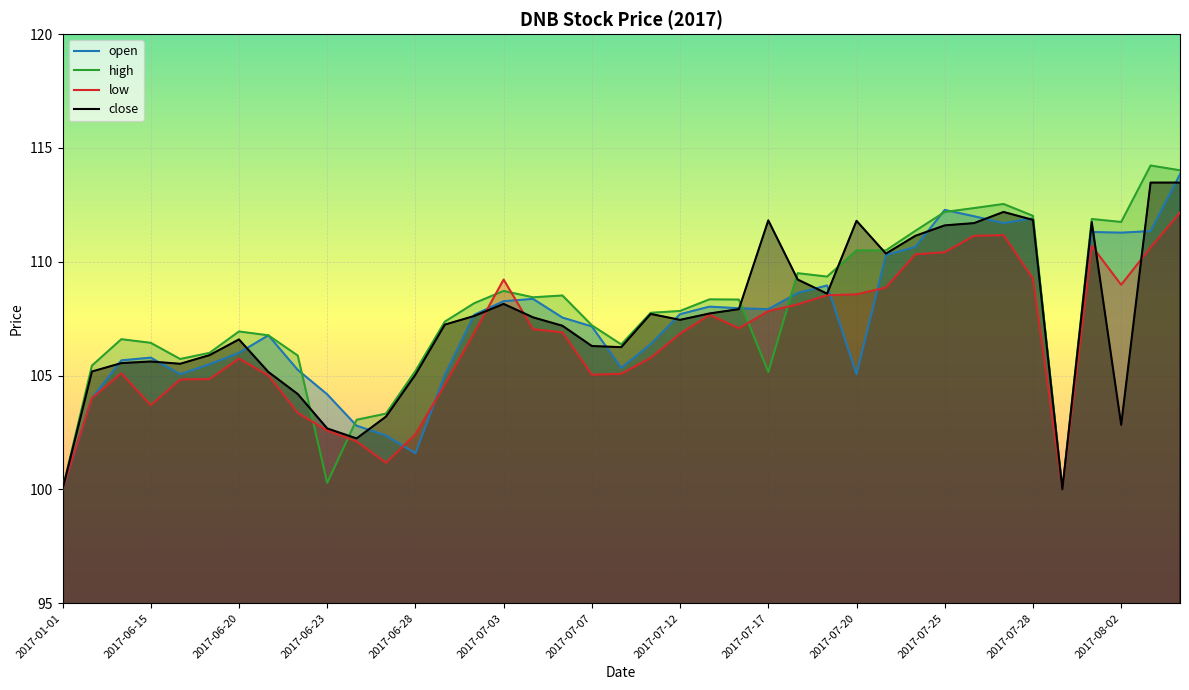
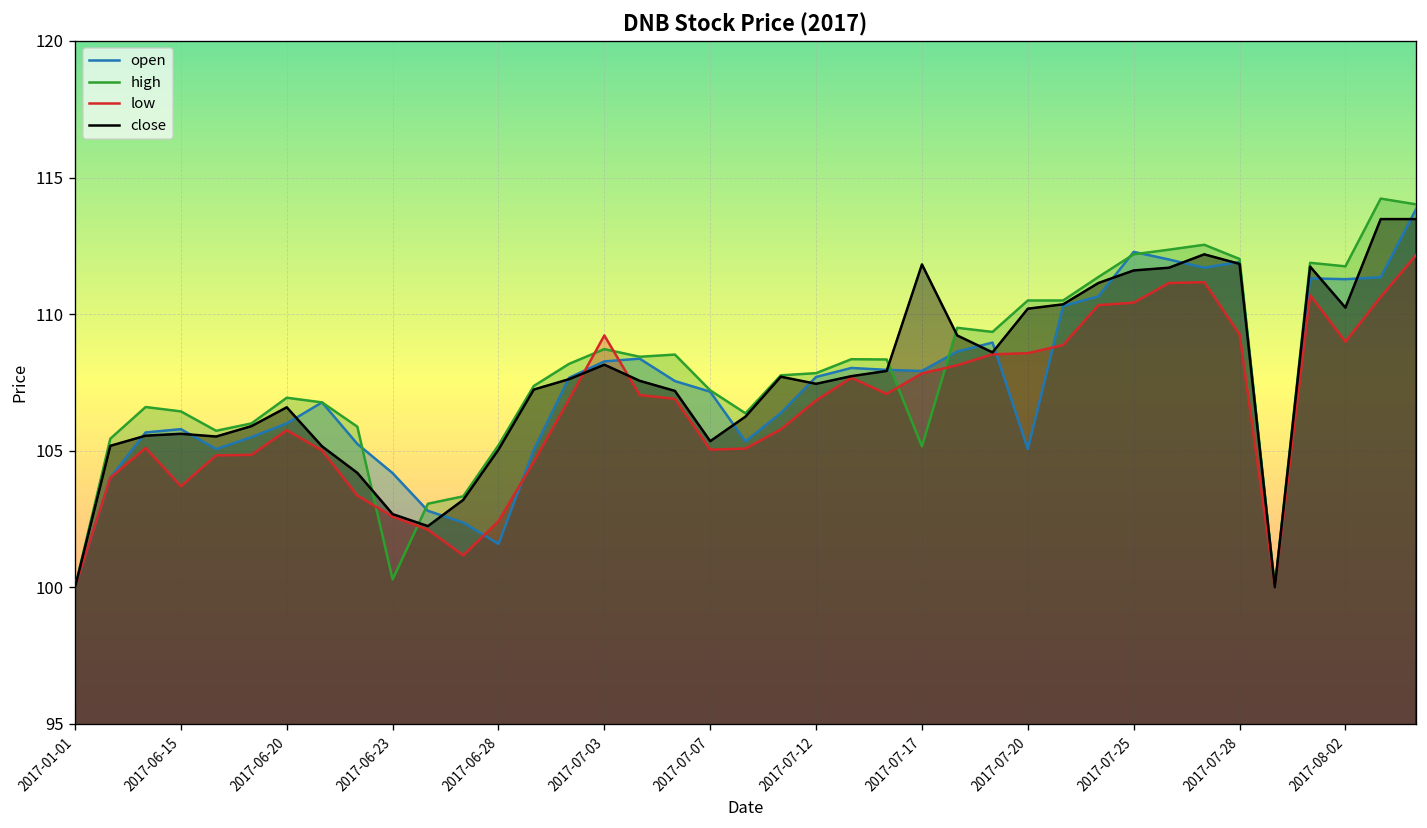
  {
    "open": {
      "2017-06-15": 105.8,
      "2017-06-20": 106.0,
      "2017-06-23": 104.2,
      "2017-06-28": 101.6,
      "2017-07-03": 108.3,
      "2017-07-12": 107.7,
      "2017-07-20": 105.1,
      "2017-08-02": 111.3
    },
    "high": {
      "2017-06-15": 106.4,
      "2017-06-20": 106.9,
      "2017-06-23": 100.3,
      "2017-06-28": 105.2,
      "2017-07-03": 108.7,
      "2017-07-12": 107.8,
      "2017-07-17": 105.2,
      "2017-07-20": 110.5,
      "2017-08-02": 111.8
    },
    "low": {
      "2017-06-15": 103.7,
      "2017-06-20": 105.8,
      "2017-06-28": 102.4,
      "2017-07-03": 109.2,
      "2017-07-07": 105.0,
      "2017-07-12": 106.8,
      "2017-07-20": 108.6,
      "2017-07-25": 110.4,
      "2017-07-28": 109.3,
      "2017-08-02": 109.0
    },
    "close": {
      "2017-06-15": 105.6,
      "2017-06-20": 106.6,
      "2017-06-28": 105.0,
      "2017-07-03": 108.2,
-     "2017-07-07": 106.3,
+     "2017-07-07": 105.4,
      "2017-07-12": 107.5,
      "2017-07-17": 111.8,
-     "2017-07-20": 111.8,
+     "2017-07-20": 110.2,
      "2017-07-25": 111.6,
-     "2017-08-02": 102.8
+     "2017-08-02": 110.2
    }
  }
